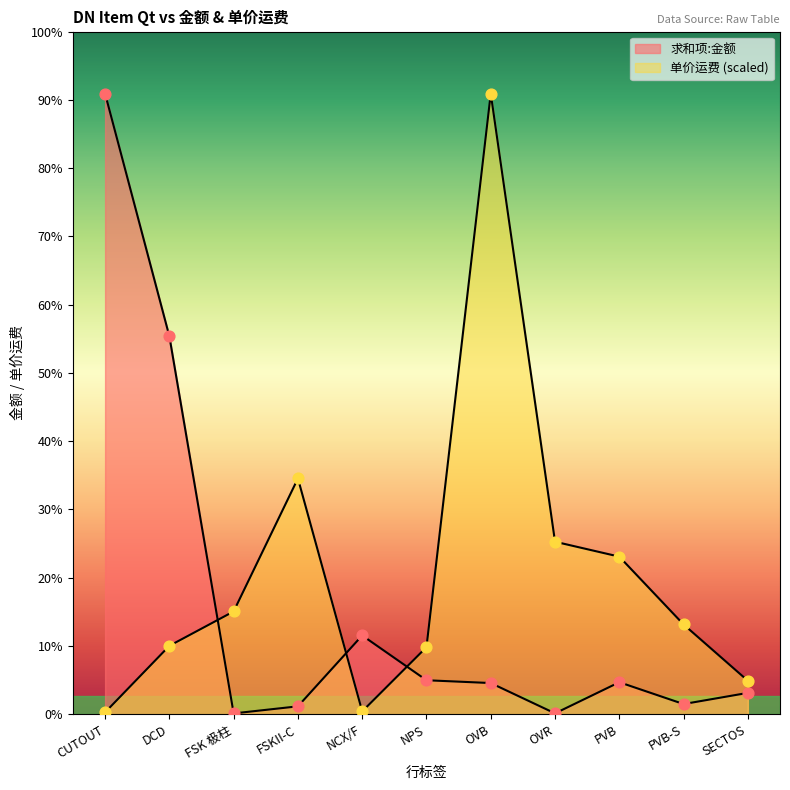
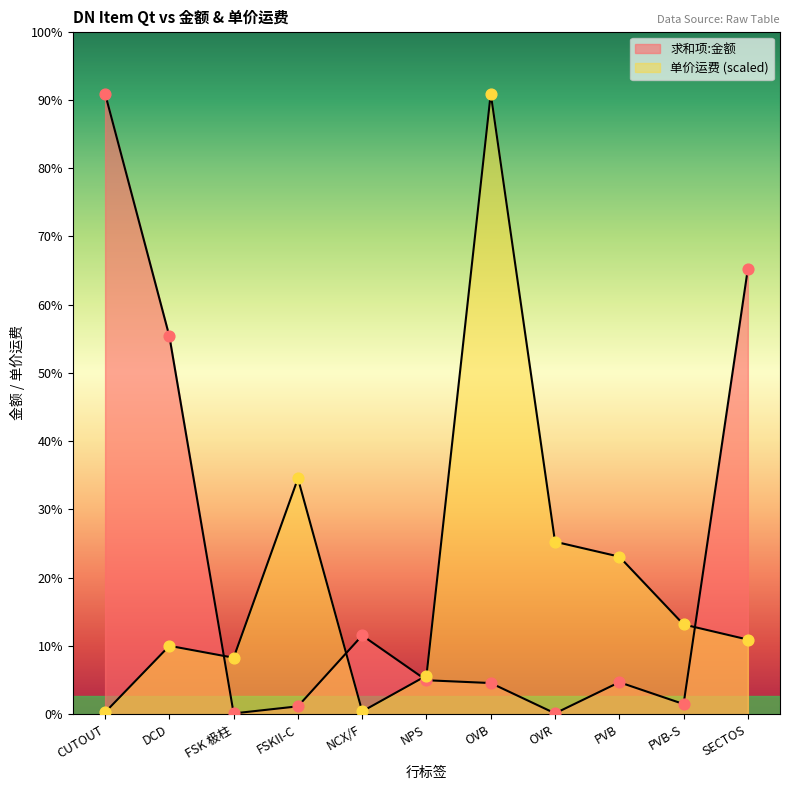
  {
    "求和项:金额": {
      "CUTOUT": "91%",
      "DCD": "55%",
      "NCX/F": "12%",
      "NPS": "5%",
      "OVB": "5%",
      "PVB": "5%",
-     "SECTOS": "3%"
+     "SECTOS": "65%"
    },
    "单价运费 (scaled)": {
      "DCD": "10%",
-     "FSK 极柱": "15%",
+     "FSK 极柱": "8%",
      "FSKII-C": "35%",
-     "NPS": "10%",
+     "NPS": "6%",
      "OVB": "91%",
      "OVR": "25%",
      "PVB": "23%",
      "PVB-S": "13%",
-     "SECTOS": "5%"
+     "SECTOS": "11%"
    }
  }
